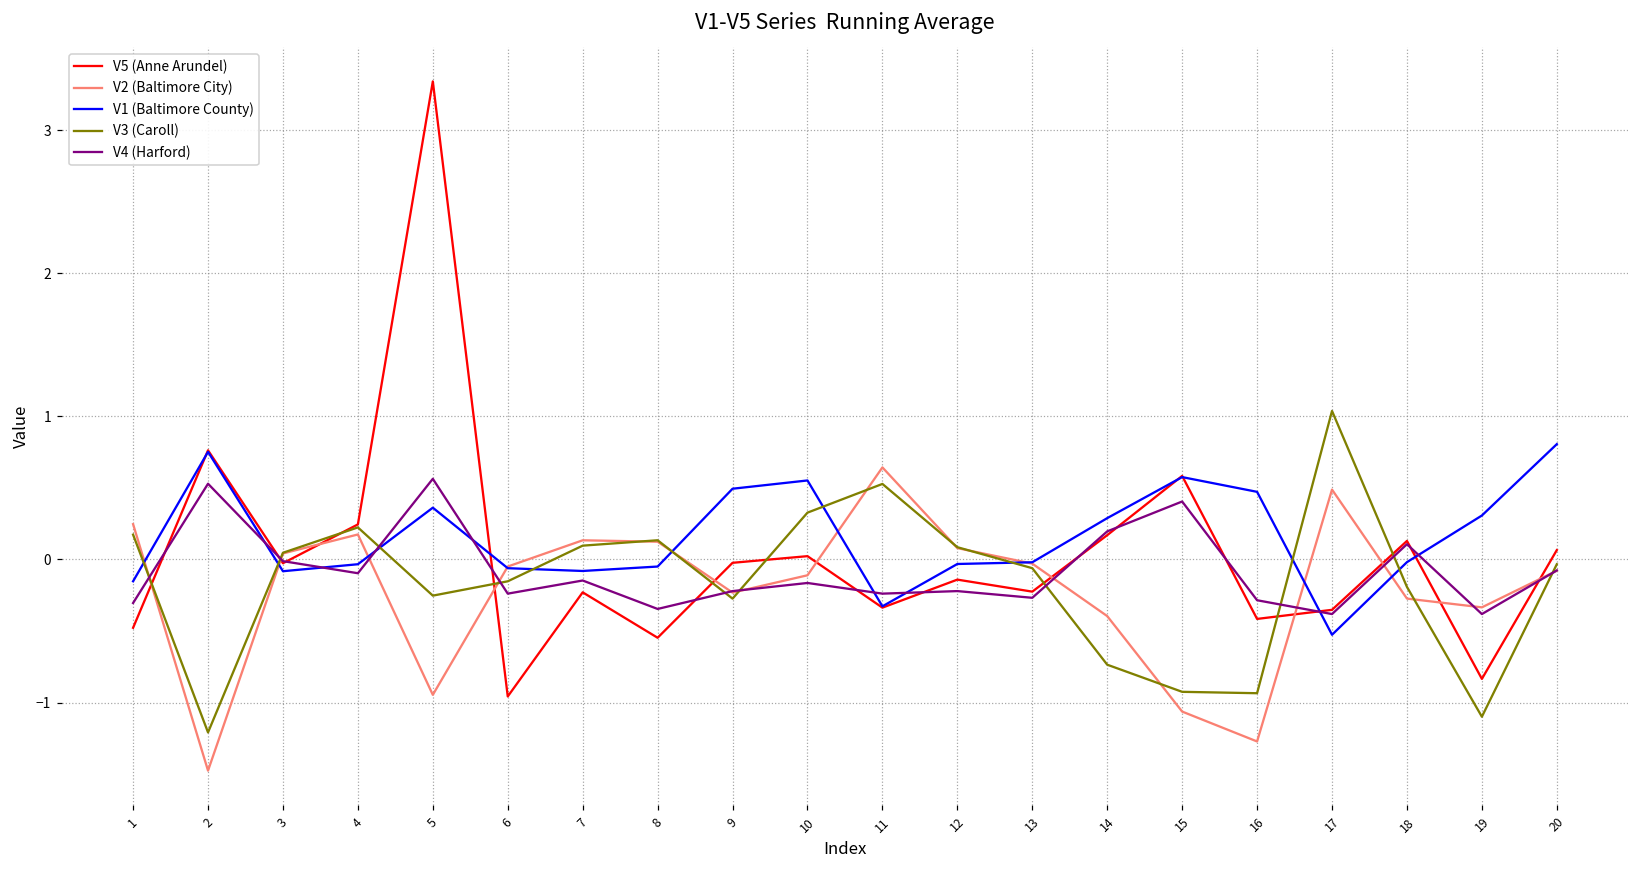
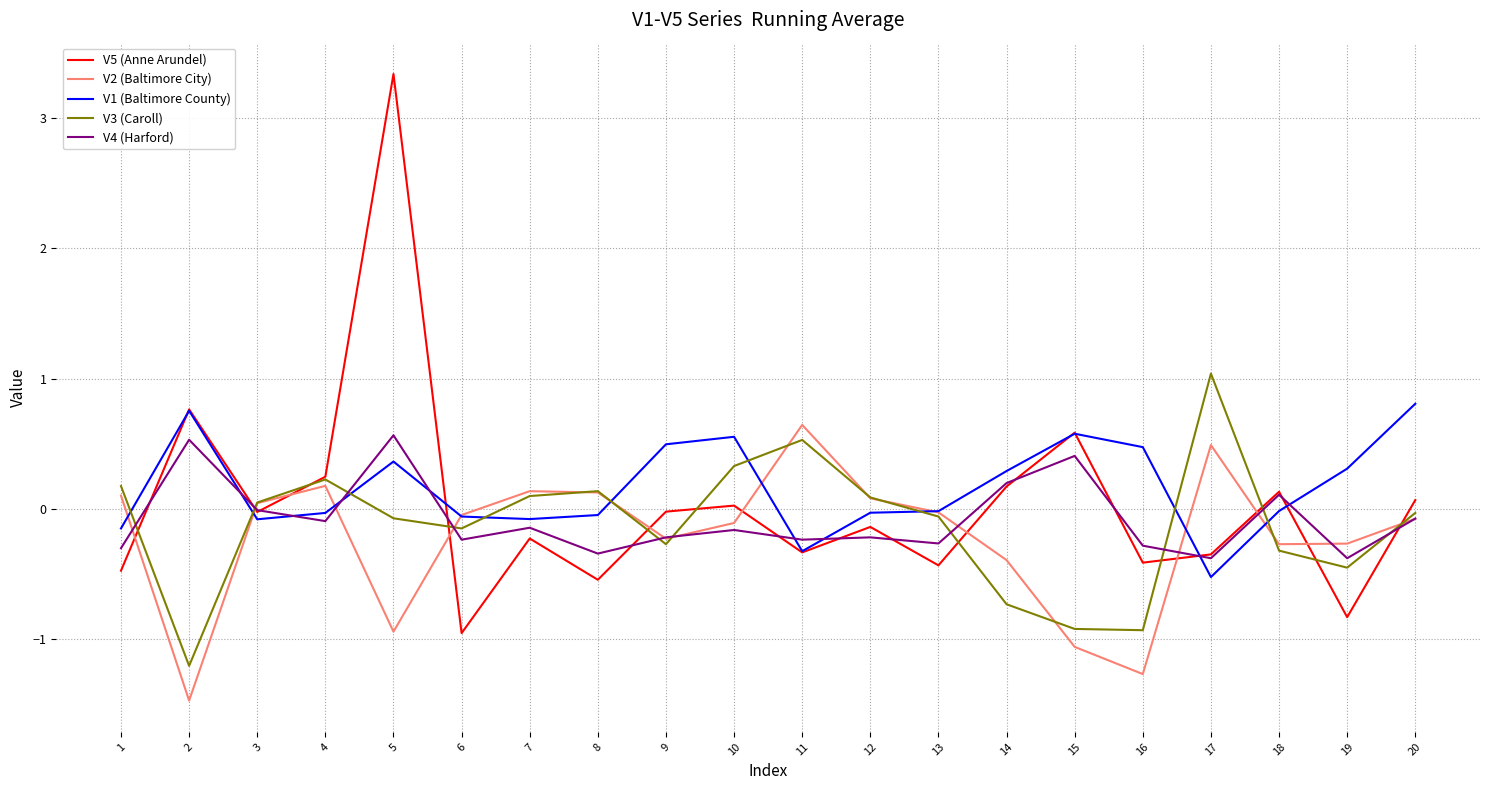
  {
    "V5 (Anne Arundel)": {
      "1": -0.48,
      "4": 0.24,
      "5": 3.34,
      "6": -0.96,
      "7": -0.23,
      "8": -0.55,
      "9": -0.02,
      "10": 0.02,
      "12": -0.14,
-     "13": -0.22,
+     "13": -0.44,
      "14": 0.17,
      "16": -0.42,
      "17": -0.35,
      "18": 0.13,
      "19": -0.83,
      "20": 0.07
    },
    "V2 (Baltimore City)": {
-     "1": 0.25,
+     "1": 0.10,
      "2": -1.48,
      "4": 0.17,
      "5": -0.95,
      "7": 0.13,
      "10": -0.11,
      "11": 0.64,
      "14": -0.40,
      "15": -1.06,
      "16": -1.27,
      "17": 0.49,
      "18": -0.27,
-     "19": -0.33
+     "19": -0.27
    },
    "V1 (Baltimore County)": {
      "1": -0.15,
      "3": -0.08,
      "4": -0.03,
      "5": 0.36,
      "7": -0.08,
      "8": -0.05,
      "9": 0.49,
      "10": 0.55,
      "12": -0.03,
      "14": 0.29,
      "16": 0.47,
      "17": -0.53,
      "18": -0.02,
      "19": 0.31,
      "20": 0.81
    },
    "V3 (Caroll)": {
      "1": 0.17,
      "2": -1.21,
      "4": 0.22,
-     "5": -0.25,
+     "5": -0.07,
      "6": -0.15,
      "7": 0.10,
      "9": -0.27,
      "10": 0.33,
      "11": 0.53,
      "13": -0.06,
      "14": -0.74,
      "15": -0.93,
      "16": -0.93,
      "17": 1.04,
-     "18": -0.19,
-     "19": -1.10,
+     "18": -0.32,
+     "19": -0.45,
      "20": -0.03
    },
    "V4 (Harford)": {
      "1": -0.30,
      "2": 0.53,
      "4": -0.10,
      "5": 0.56,
      "6": -0.24,
      "7": -0.15,
      "8": -0.35,
      "10": -0.16,
      "11": -0.24,
      "12": -0.22,
      "13": -0.27,
      "14": 0.20,
      "15": 0.41,
      "16": -0.29,
      "17": -0.38,
      "18": 0.11,
      "19": -0.38
    }
  }
